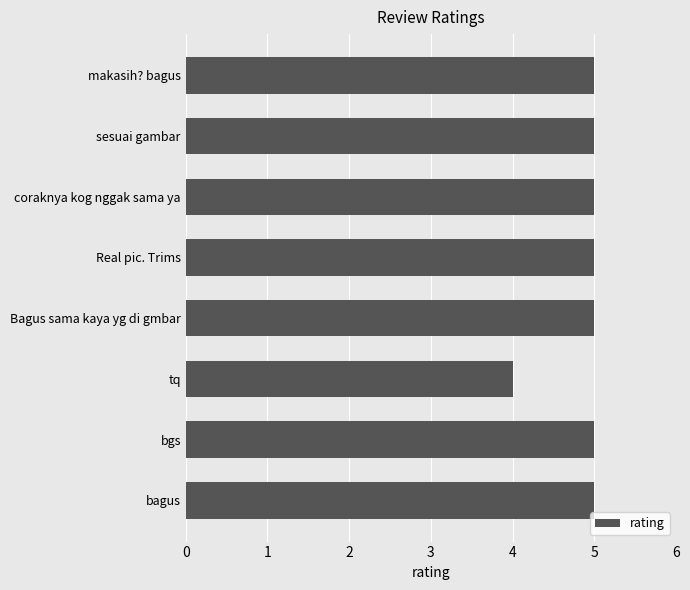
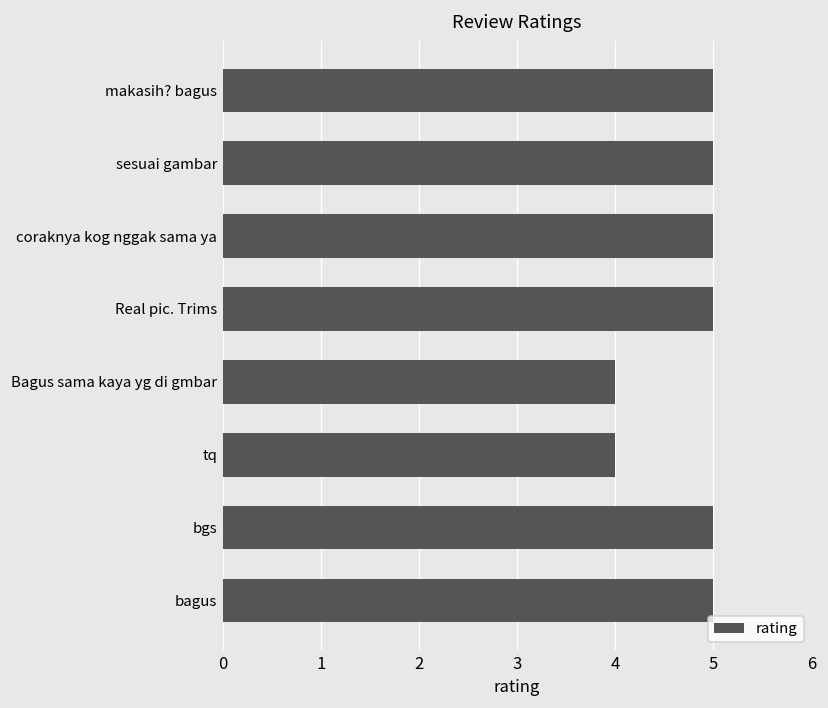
  {
    "makasih? bagus": 5,
    "sesuai gambar": 5,
    "coraknya kog nggak sama ya": 5,
    "Real pic. Trims": 5,
-   "Bagus sama kaya yg di gmbar": 5,
+   "Bagus sama kaya yg di gmbar": 4,
    "tq": 4,
    "bgs": 5,
    "bagus": 5
  }
